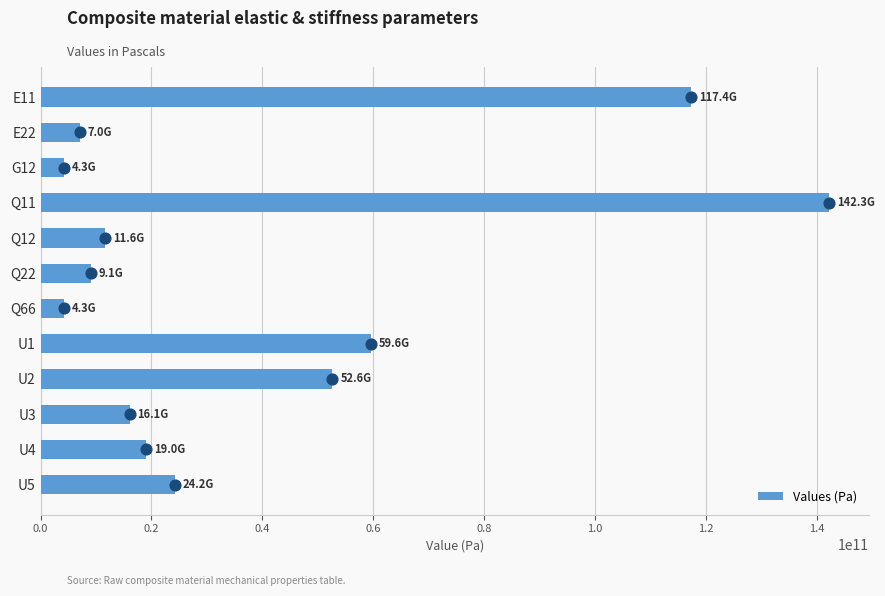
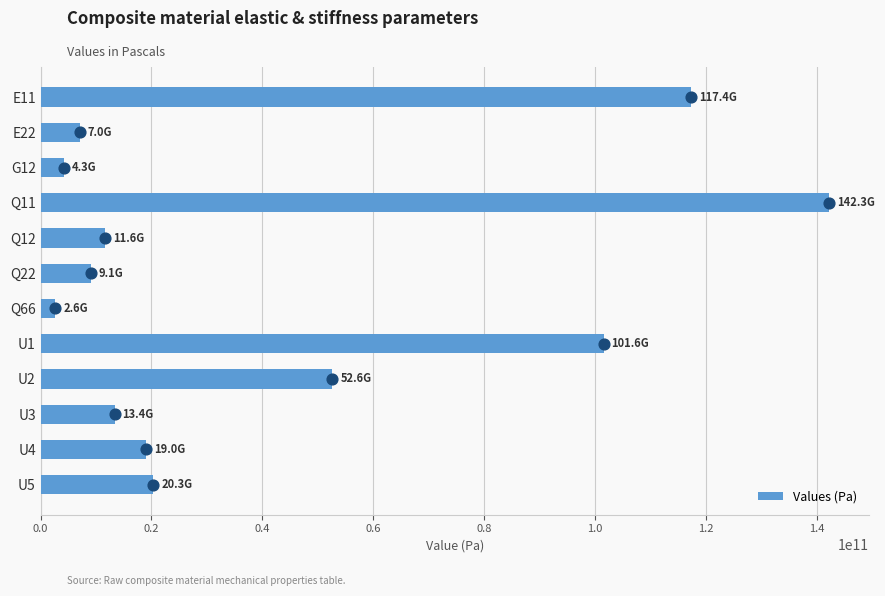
  {
    "E11": "117.4G",
    "E22": "7.0G",
    "G12": "4.3G",
    "Q11": "142.3G",
    "Q12": "11.6G",
    "Q22": "9.1G",
-   "Q66": "4.3G",
-   "U1": "59.6G",
+   "Q66": "2.6G",
+   "U1": "101.6G",
    "U2": "52.6G",
-   "U3": "16.1G",
+   "U3": "13.4G",
    "U4": "19.0G",
-   "U5": "24.2G"
+   "U5": "20.3G"
  }
